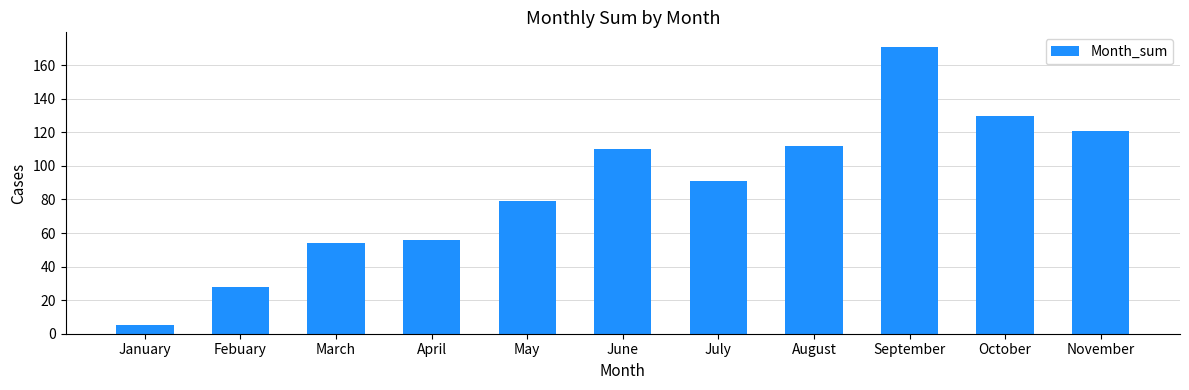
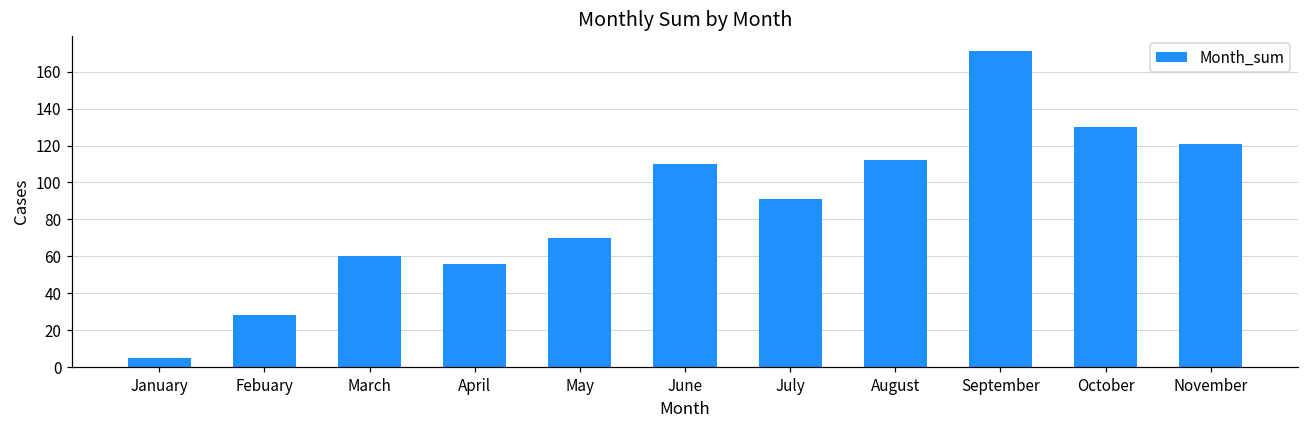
  {
    "January": 5,
    "Febuary": 28,
-   "March": 54,
+   "March": 60,
    "April": 56,
-   "May": 79,
+   "May": 70,
    "June": 110,
    "July": 91,
    "August": 112,
    "September": 171,
    "October": 130,
    "November": 121
  }
